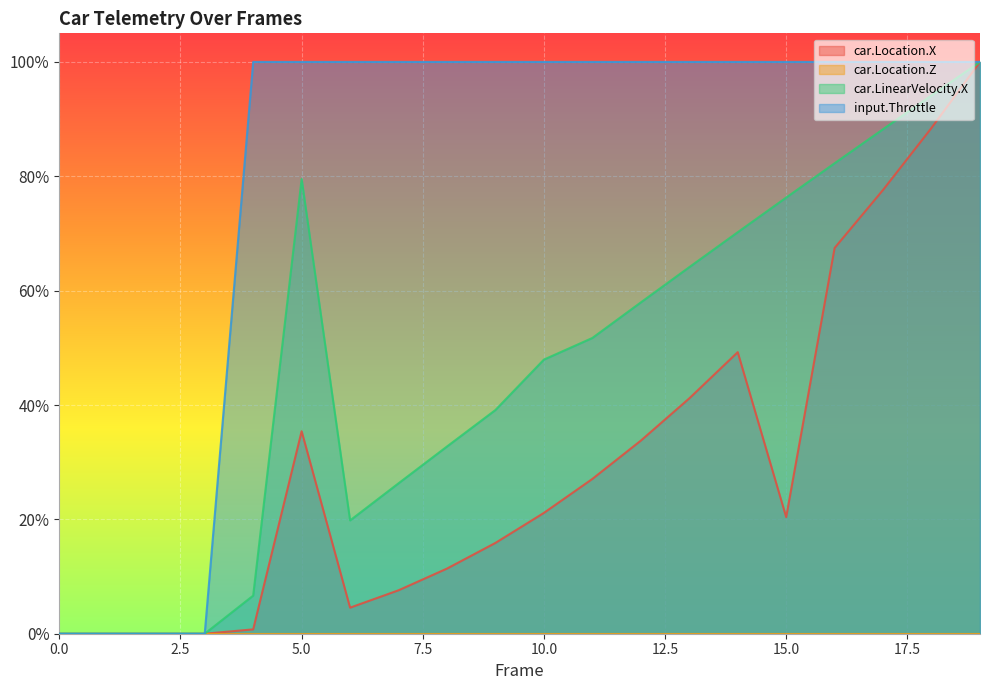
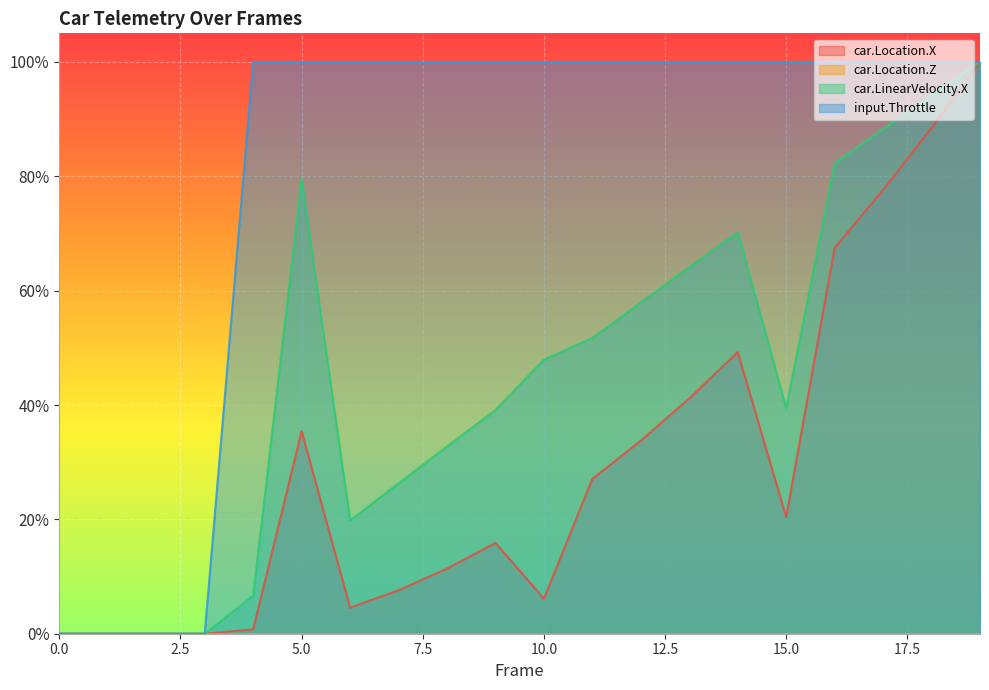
  {
    "car.Location.X": {
      "5.0": "35%",
-     "10.0": "21%",
+     "10.0": "6%",
      "15.0": "20%"
    },
    "car.Location.Z": {
      "5.0": "0%",
      "10.0": "0%",
      "15.0": "0%"
    },
    "car.LinearVelocity.X": {
      "5.0": "80%",
      "10.0": "48%",
-     "15.0": "76%"
+     "15.0": "39%"
    },
    "input.Throttle": {
      "5.0": "100%",
      "10.0": "100%",
      "15.0": "100%"
    }
  }
